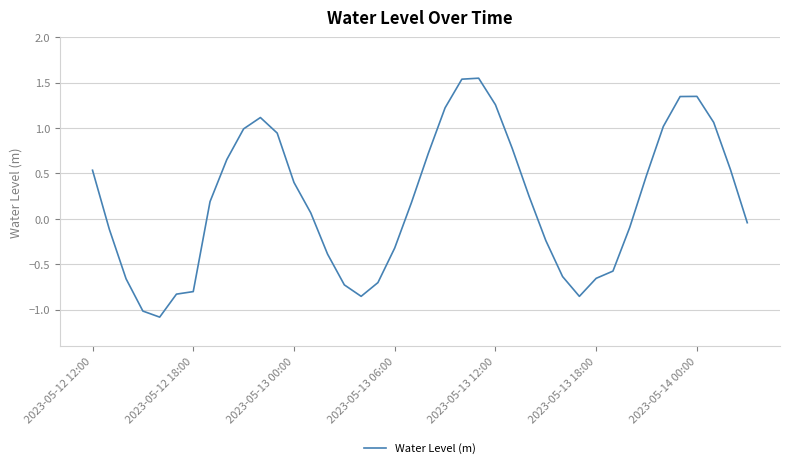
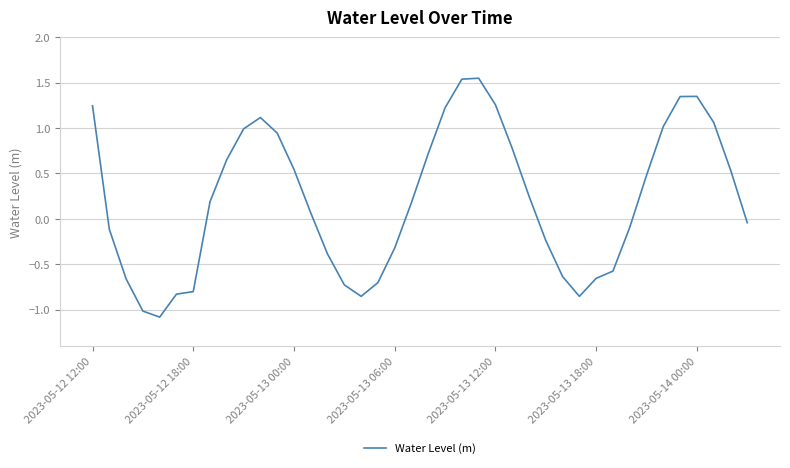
  {
-   "2023-05-12 12:00": 0.5,
+   "2023-05-12 12:00": 1.2,
    "2023-05-12 18:00": -0.8,
-   "2023-05-13 00:00": 0.4,
+   "2023-05-13 00:00": 0.5,
    "2023-05-13 06:00": -0.3,
    "2023-05-13 12:00": 1.3,
    "2023-05-13 18:00": -0.7,
    "2023-05-14 00:00": 1.3
  }
